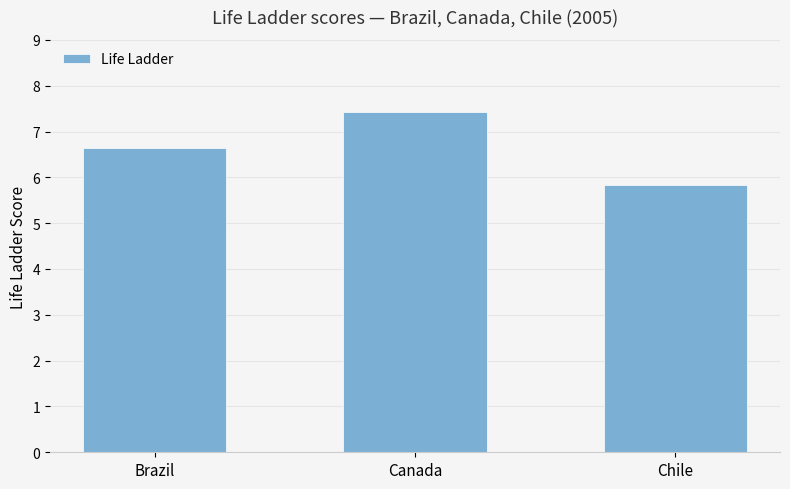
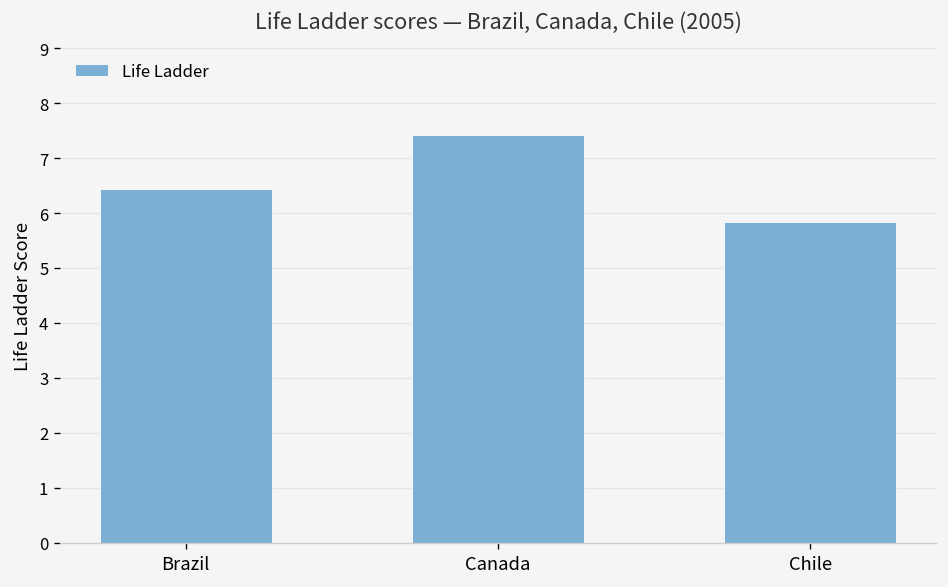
  {
-   "Brazil": 6.6,
+   "Brazil": 6.4,
    "Canada": 7.4,
    "Chile": 5.8
  }
